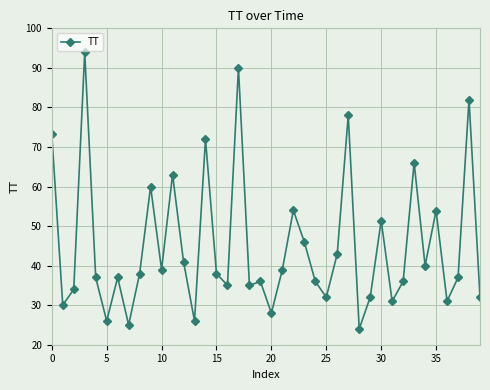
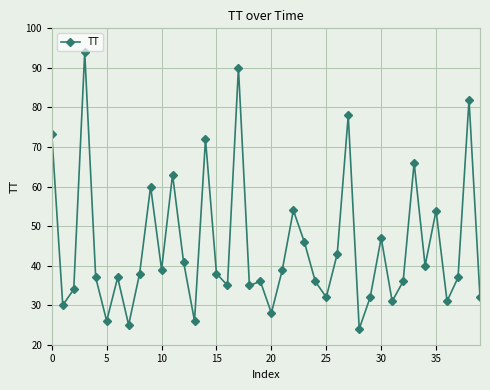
  {
    "0": 73,
    "5": 26,
    "10": 39,
    "15": 38,
    "20": 28,
    "25": 32,
-   "30": 51,
+   "30": 47,
    "35": 54
  }
